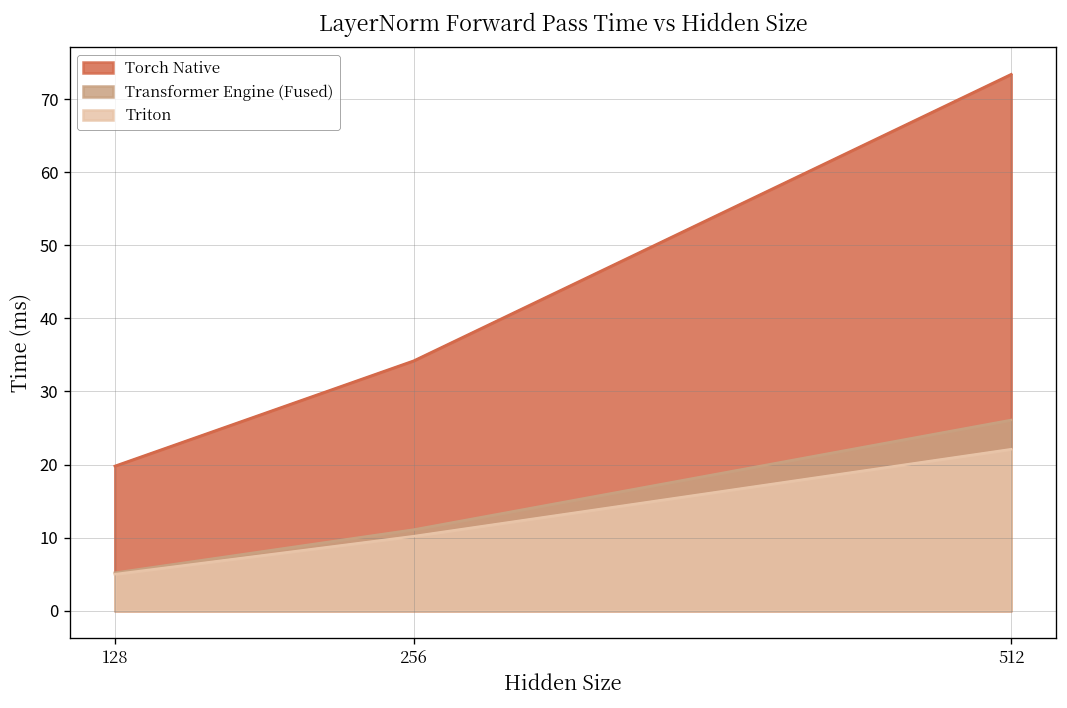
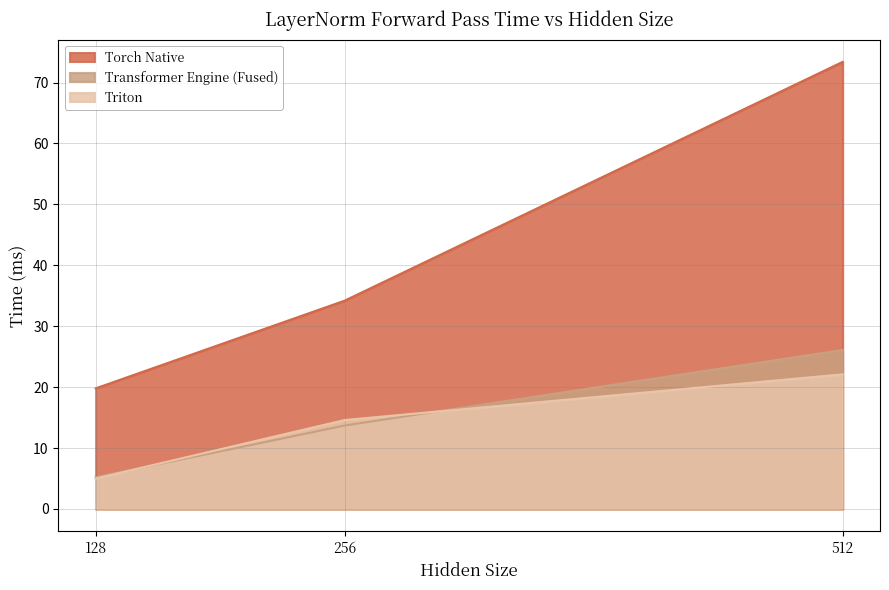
  {
    "Torch Native": {
      "128": 20,
      "256": 34,
      "512": 73
    },
    "Transformer Engine (Fused)": {
-     "256": 11,
+     "256": 14,
      "512": 26
    },
    "Triton": {
-     "256": 10,
+     "256": 15,
      "512": 22
    }
  }
